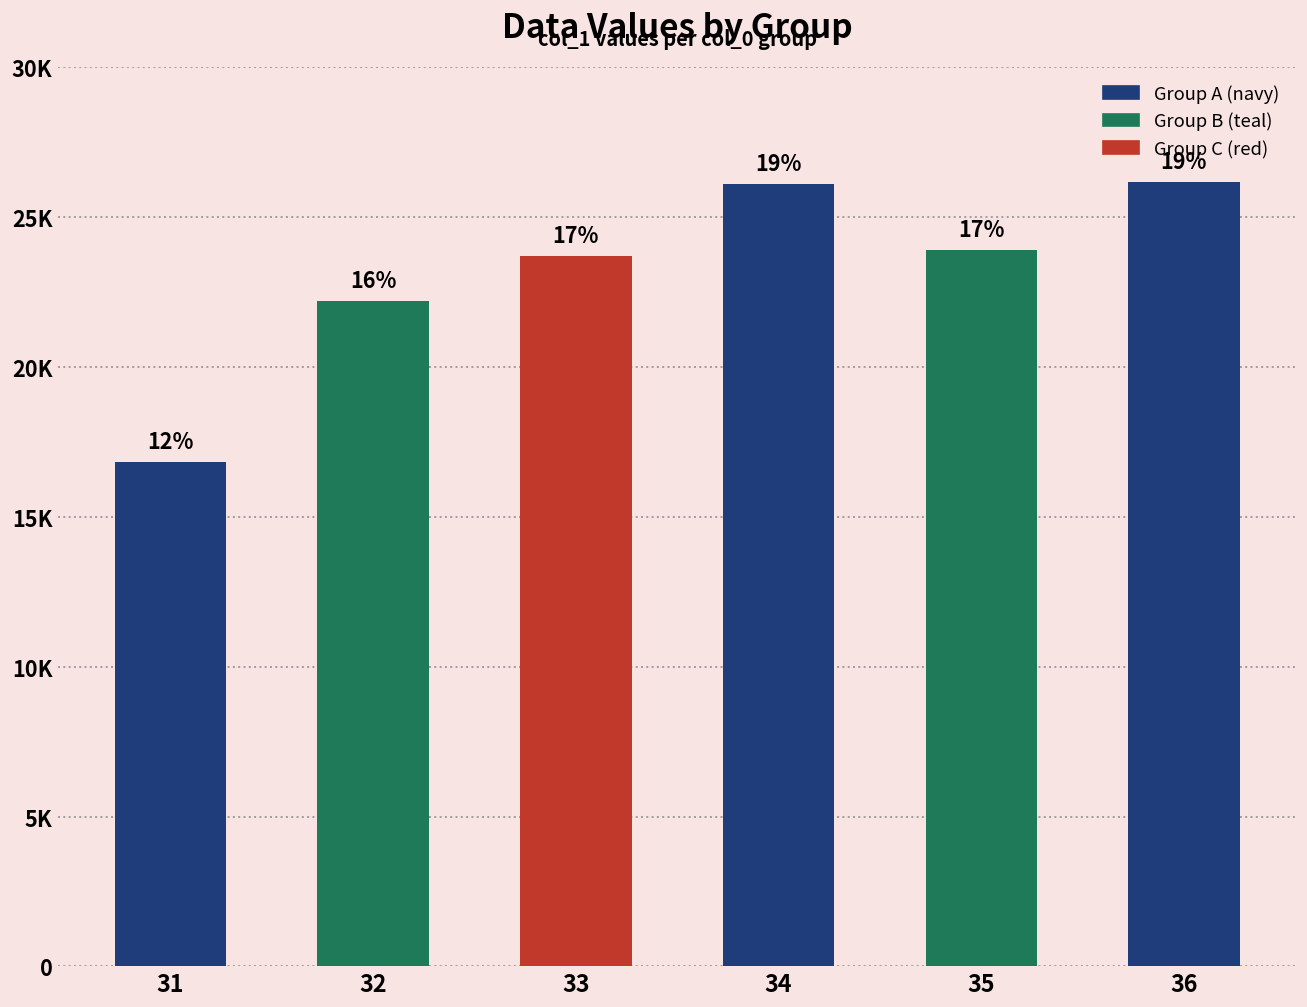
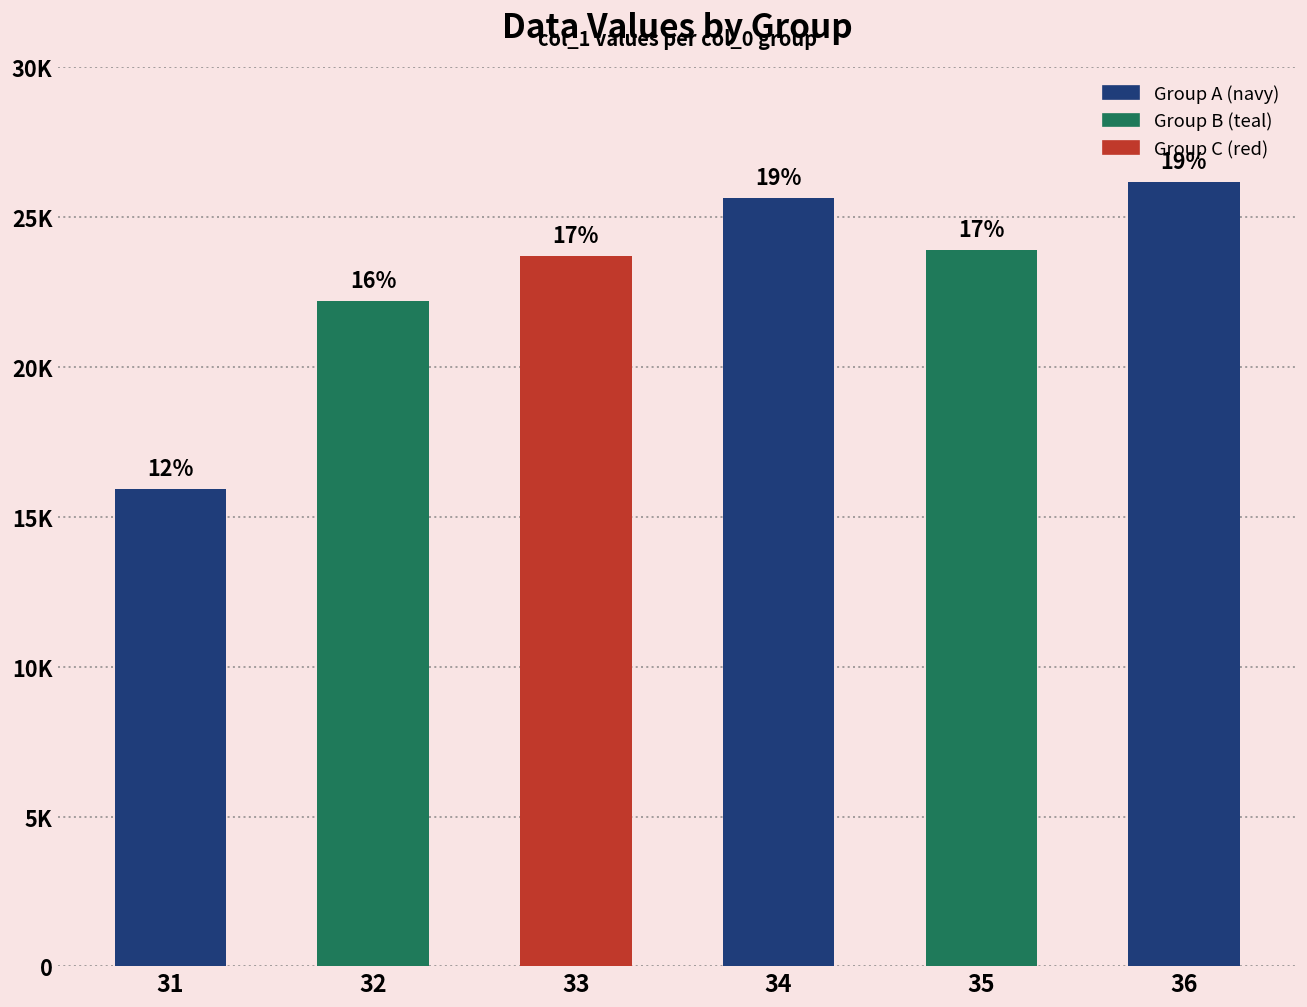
  {
-   "31": 16800,
-   "34": 26100
+   "31": 15900,
+   "34": 25600
  }
